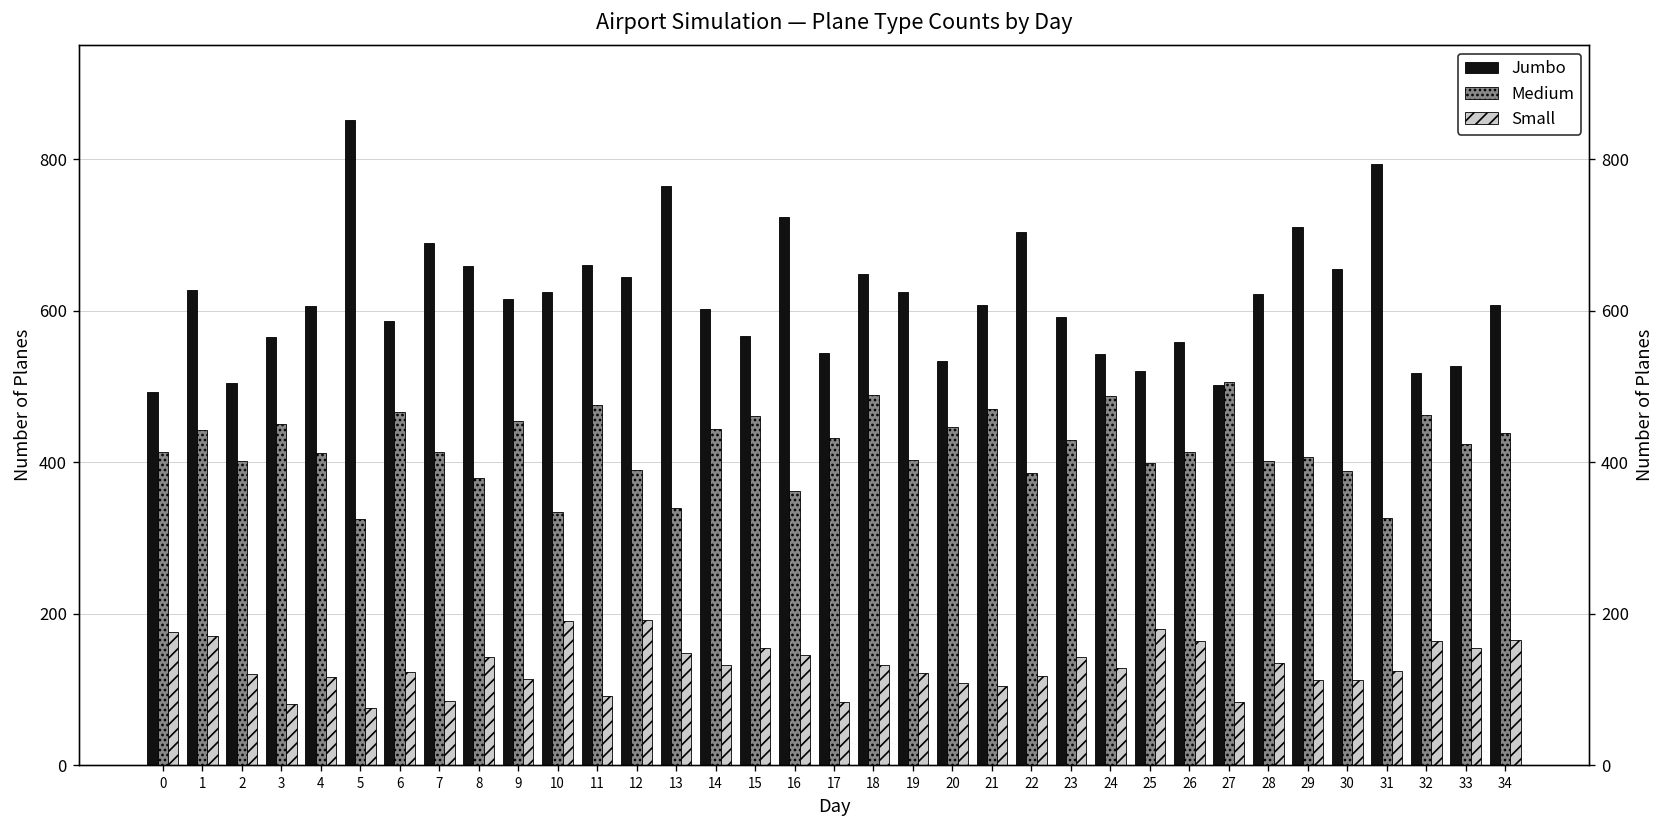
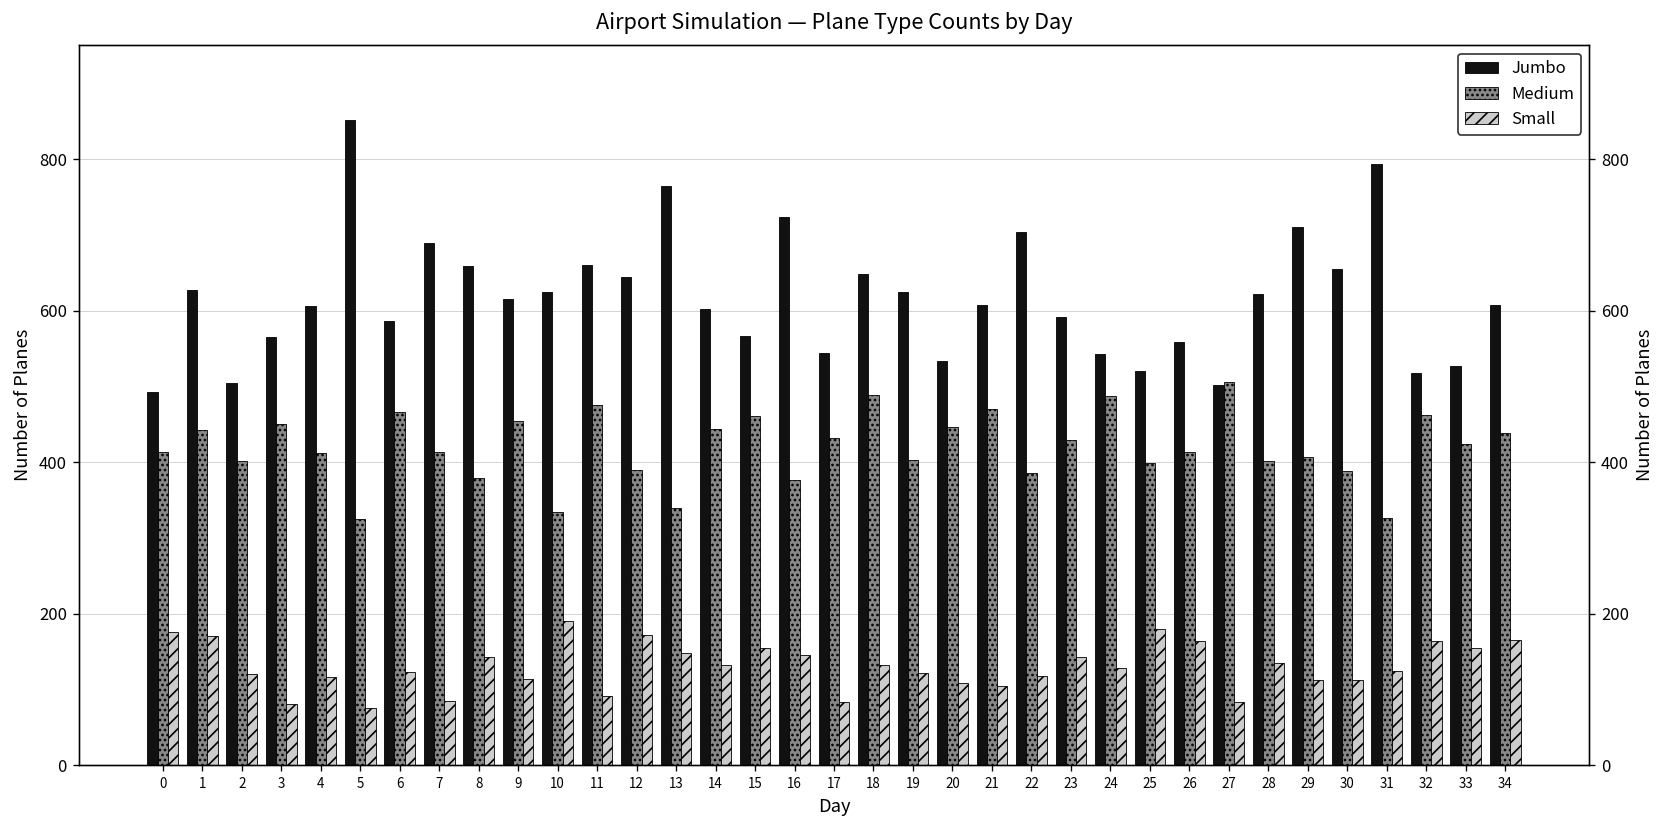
  {
    "Jumbo": {
      "0": 490,
      "1": 630,
      "2": 500,
      "3": 570,
      "4": 610,
      "5": 850,
      "6": 590,
      "7": 690,
      "8": 660,
      "9": 620,
      "10": 630,
      "11": 660,
      "12": 650,
      "13": 760,
      "14": 600,
      "15": 570,
      "16": 720,
      "17": 540,
      "18": 650,
      "19": 630,
      "20": 530,
      "21": 610,
      "22": 700,
      "23": 590,
      "24": 540,
      "25": 520,
      "26": 560,
      "27": 500,
      "28": 620,
      "29": 710,
      "30": 660,
      "31": 790,
      "32": 520,
      "33": 530,
      "34": 610
    },
    "Medium": {
      "0": 410,
      "1": 440,
      "2": 400,
      "3": 450,
      "4": 410,
      "5": 330,
      "6": 470,
      "7": 410,
      "8": 380,
      "9": 450,
      "10": 330,
      "11": 480,
      "12": 390,
      "13": 340,
      "14": 440,
      "15": 460,
-     "16": 360,
+     "16": 380,
      "17": 430,
      "18": 490,
      "19": 400,
      "20": 450,
      "21": 470,
      "22": 390,
      "23": 430,
      "24": 490,
      "25": 400,
      "26": 410,
      "27": 510,
      "28": 400,
      "29": 410,
      "30": 390,
      "31": 330,
      "32": 460,
      "33": 420,
      "34": 440
    },
    "Small": {
      "0": 180,
      "1": 170,
      "2": 120,
      "3": 80,
      "4": 120,
      "5": 80,
      "6": 120,
      "7": 90,
      "8": 140,
      "9": 110,
      "10": 190,
      "11": 90,
-     "12": 190,
+     "12": 170,
      "13": 150,
      "14": 130,
      "15": 160,
      "16": 150,
      "17": 80,
      "18": 130,
      "19": 120,
      "20": 110,
      "21": 110,
      "22": 120,
      "23": 140,
      "24": 130,
      "25": 180,
      "26": 160,
      "27": 80,
      "28": 140,
      "29": 110,
      "30": 110,
      "31": 120,
      "32": 160,
      "33": 160,
      "34": 170
    }
  }
